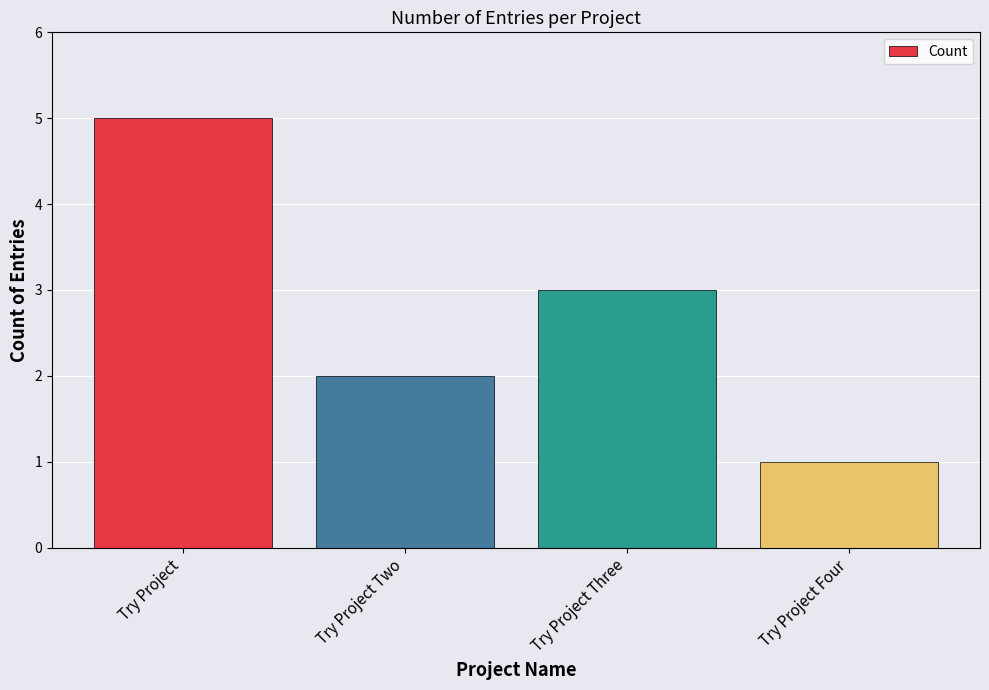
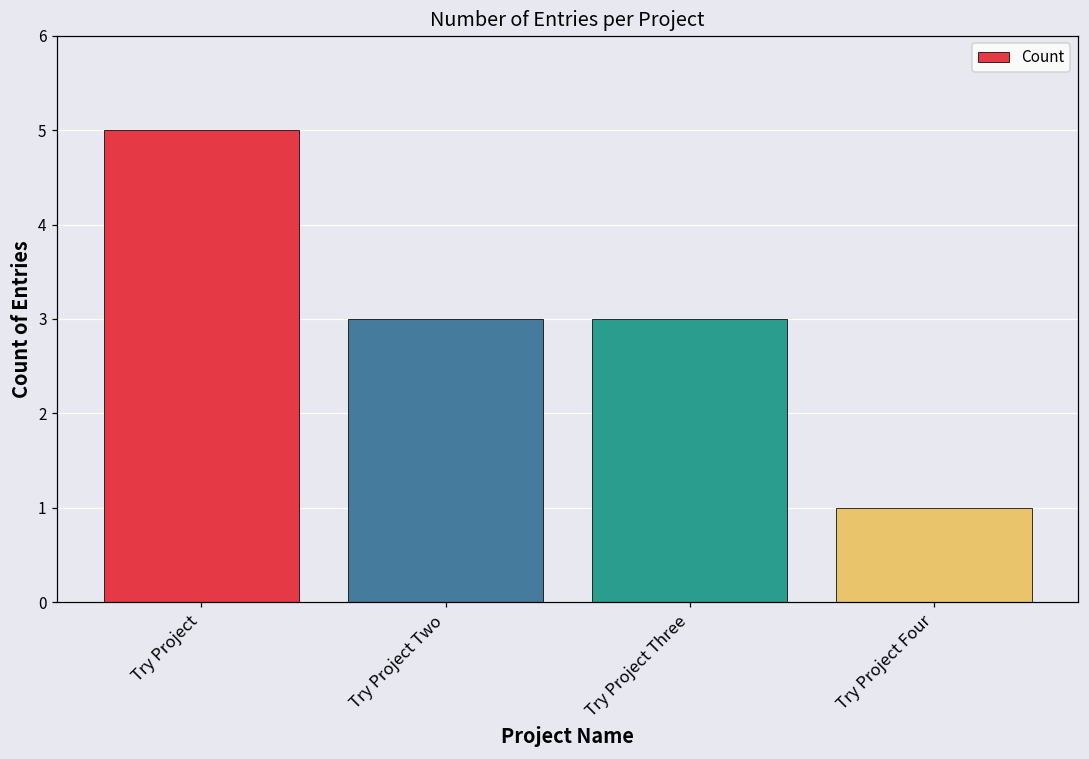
  {
    "Try Project": 5,
-   "Try Project Two": 2,
+   "Try Project Two": 3,
    "Try Project Three": 3,
    "Try Project Four": 1
  }
